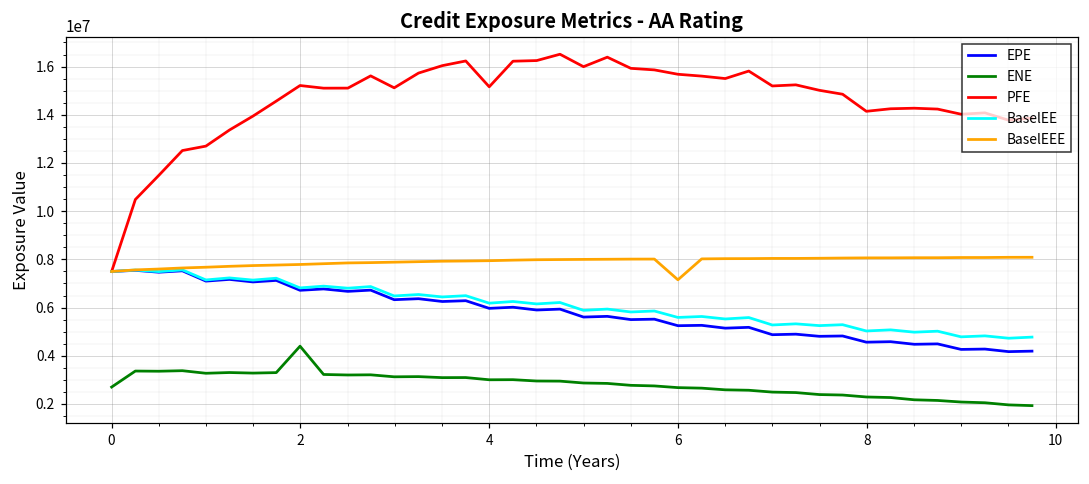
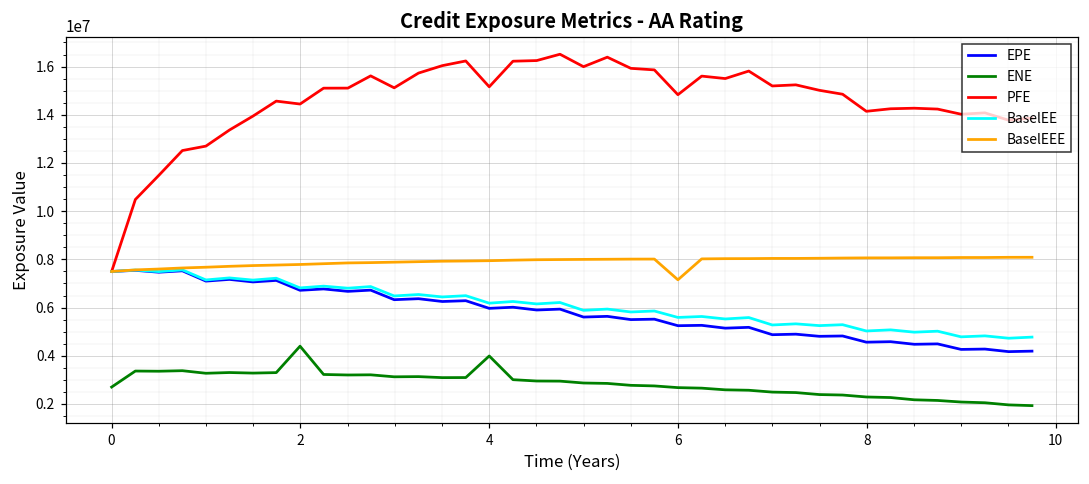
  {
    "EPE": {
      "4": 6000000,
      "6": 5200000
    },
    "ENE": {
      "0": 2700000,
      "2": 4400000,
-     "4": 3000000,
+     "4": 4000000,
      "6": 2700000
    },
    "PFE": {
-     "2": 15200000,
+     "2": 14400000,
      "4": 15200000,
-     "6": 15700000
+     "6": 14800000
    },
    "BaselEE": {
      "4": 6200000,
      "6": 5600000
    },
    "BaselEEE": {
      "2": 7800000,
      "4": 7900000,
      "6": 7200000
    }
  }
